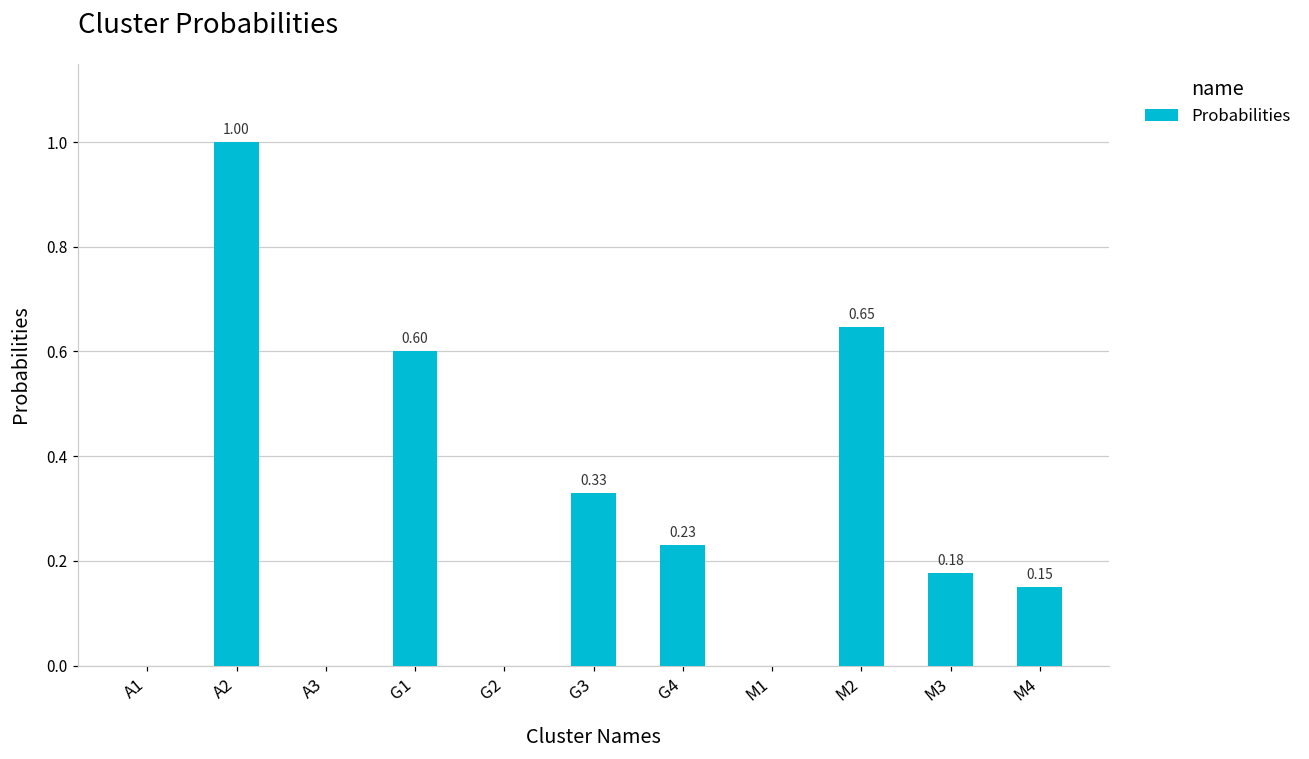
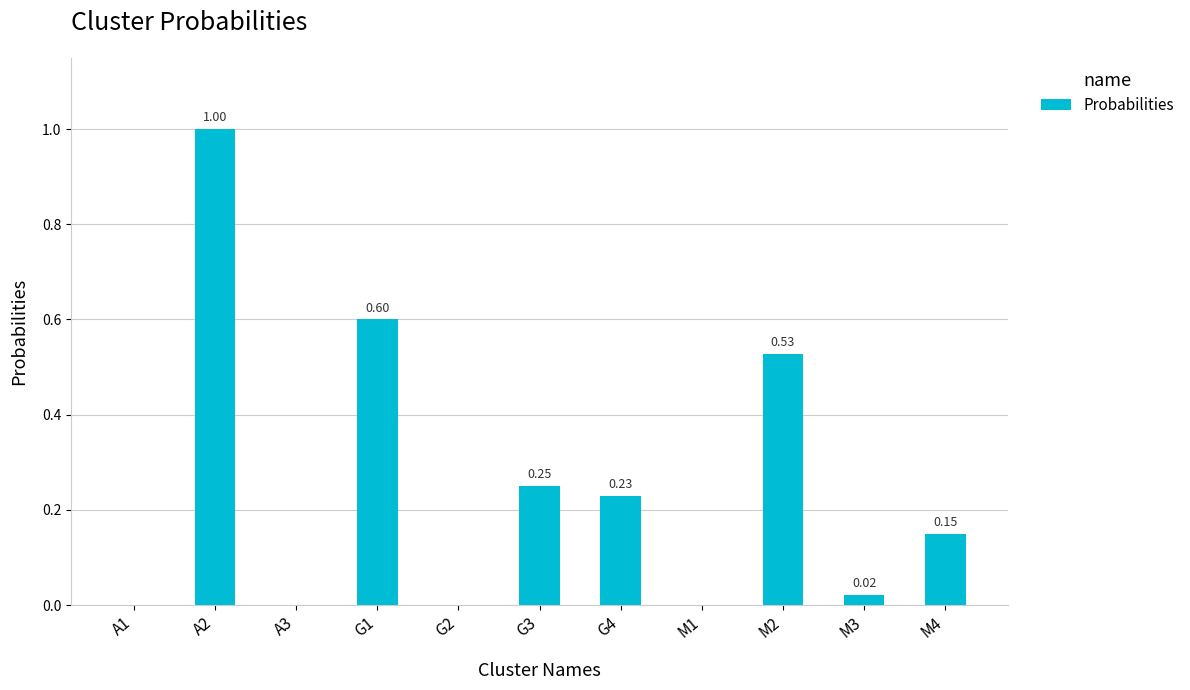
  {
    "A2": 1.00,
    "G1": 0.60,
-   "G3": 0.33,
+   "G3": 0.25,
    "G4": 0.23,
-   "M2": 0.65,
-   "M3": 0.18,
+   "M2": 0.53,
+   "M3": 0.02,
    "M4": 0.15
  }
